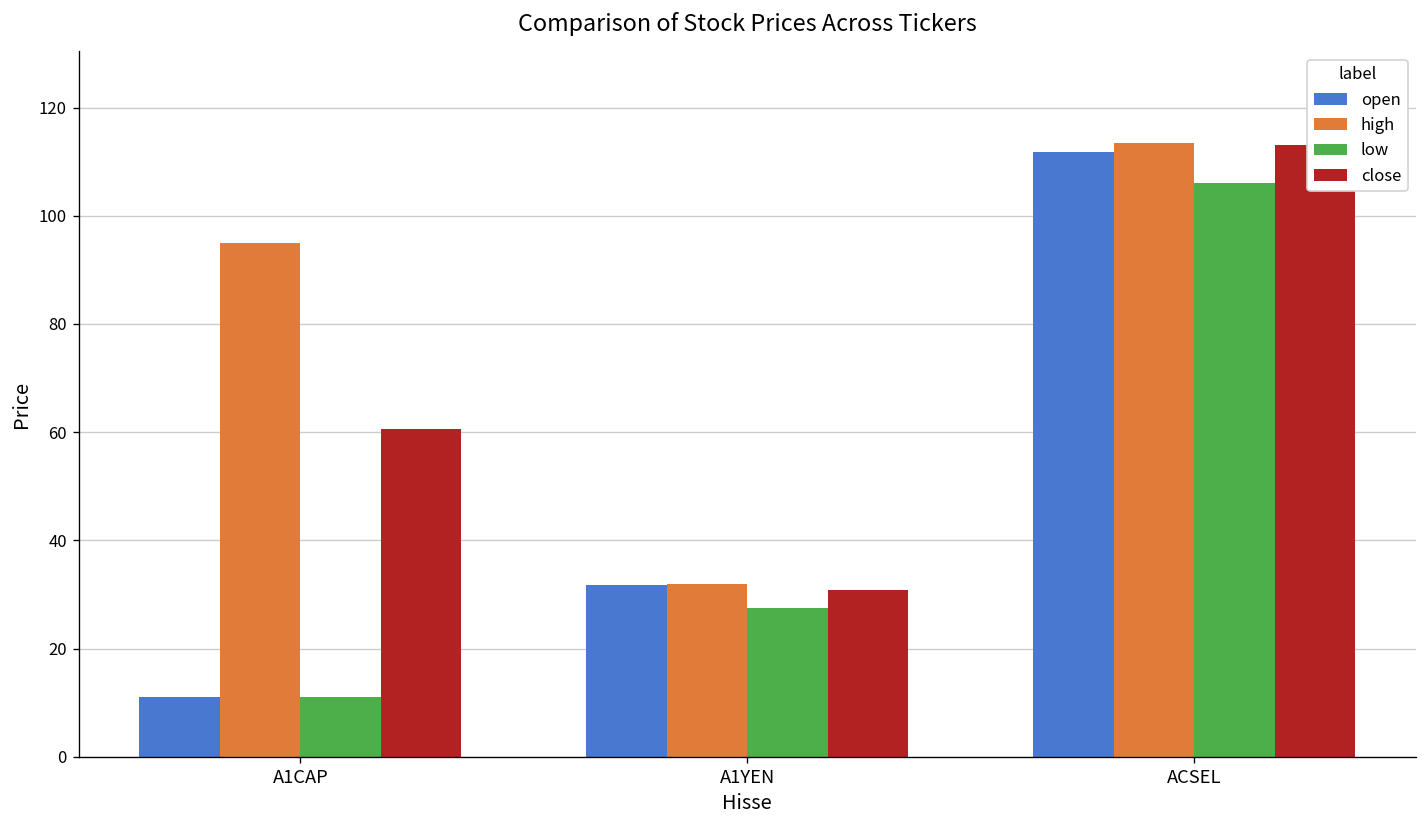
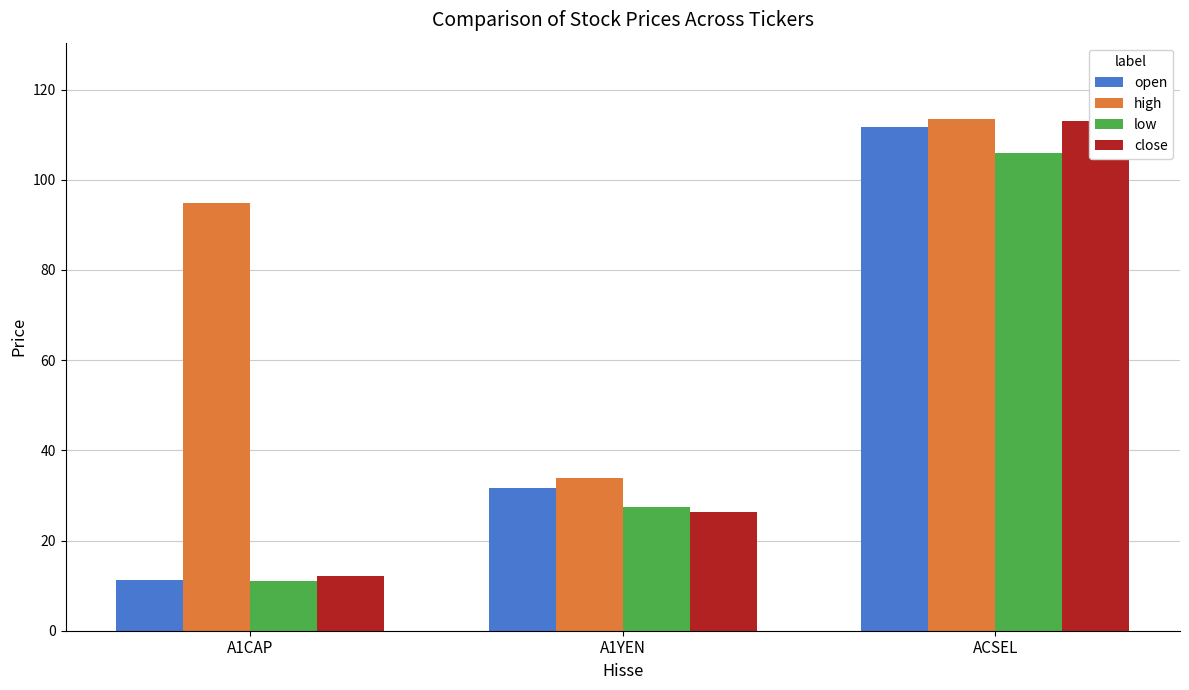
  {
    "open": {
      "A1CAP": 11,
      "A1YEN": 32,
      "ACSEL": 112
    },
    "high": {
      "A1CAP": 95,
-     "A1YEN": 32,
+     "A1YEN": 34,
      "ACSEL": 113
    },
    "low": {
      "A1CAP": 11,
      "A1YEN": 28,
      "ACSEL": 106
    },
    "close": {
-     "A1CAP": 61,
-     "A1YEN": 31
+     "A1CAP": 12,
+     "A1YEN": 26
    }
  }
